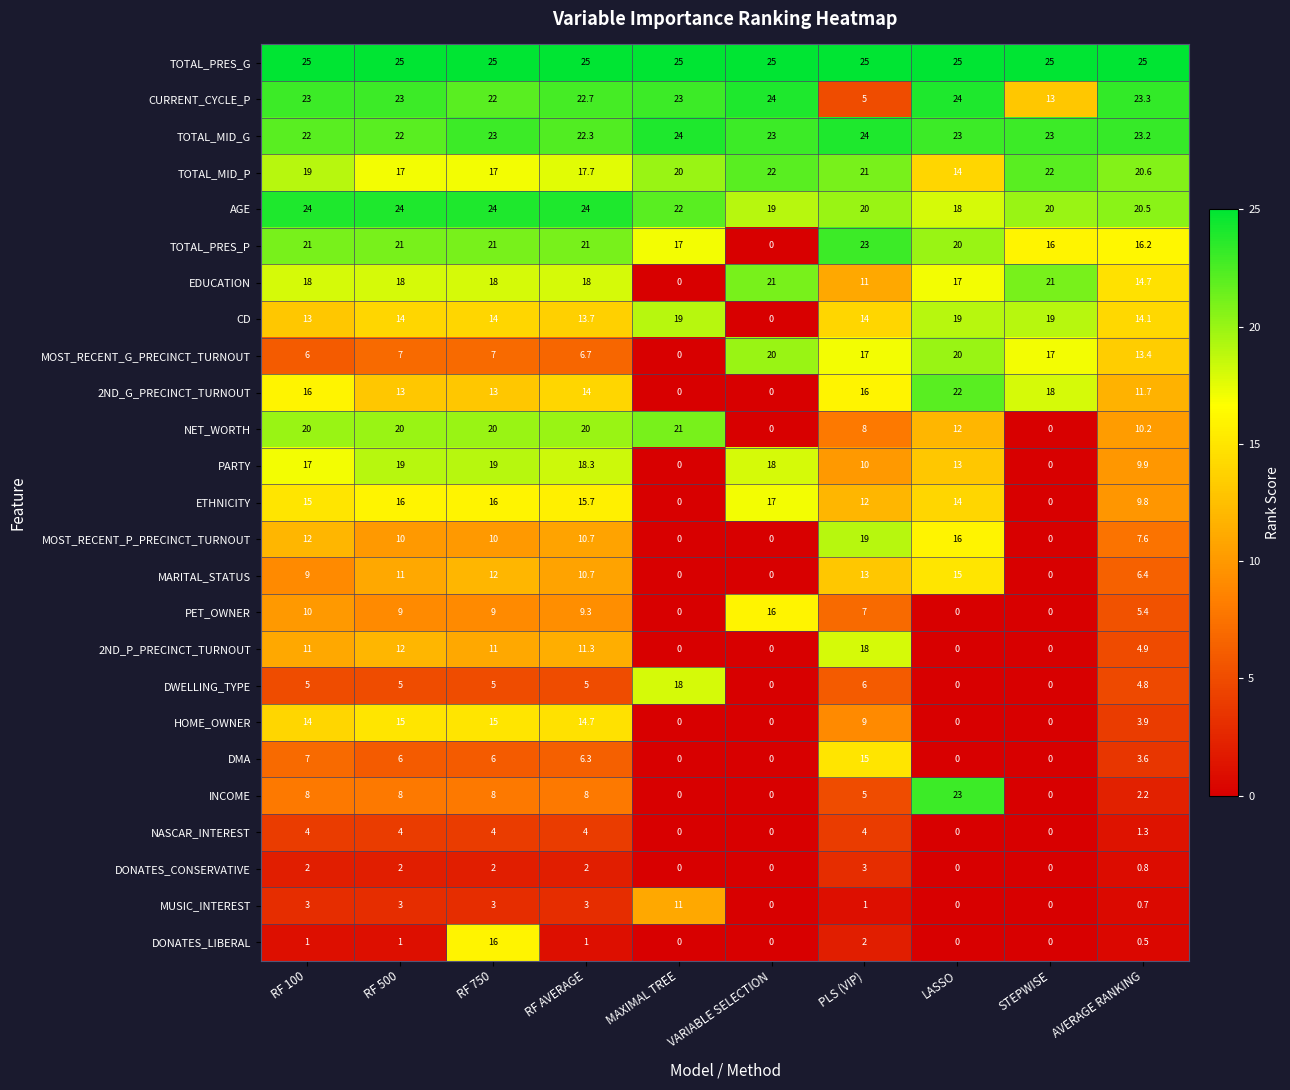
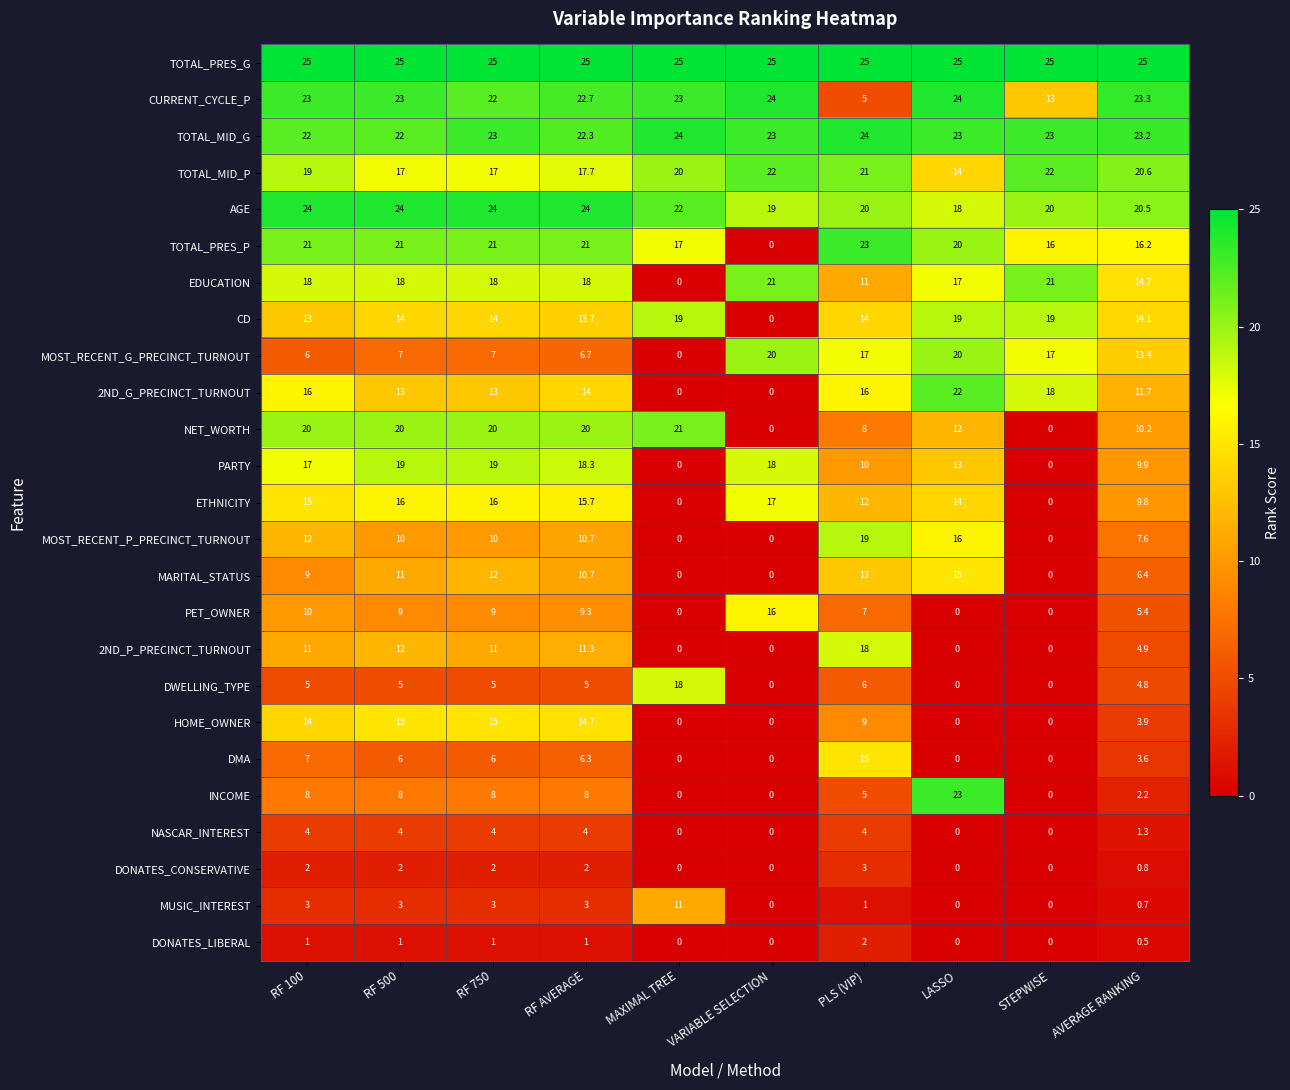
  {
    "DONATES_LIBERAL": {
      "RF 100": 1,
      "RF 500": 1,
-     "RF 750": 16,
+     "RF 750": 1,
      "RF AVERAGE": 1,
      "MAXIMAL TREE": 0,
      "VARIABLE SELECTION": 0,
      "PLS (VIP)": 2,
      "LASSO": 0,
      "STEPWISE": 0,
      "AVERAGE RANKING": 0.5
    }
  }
